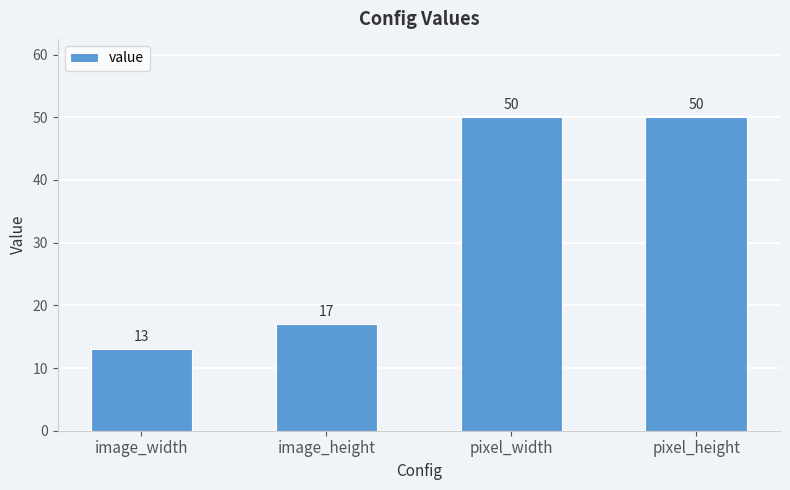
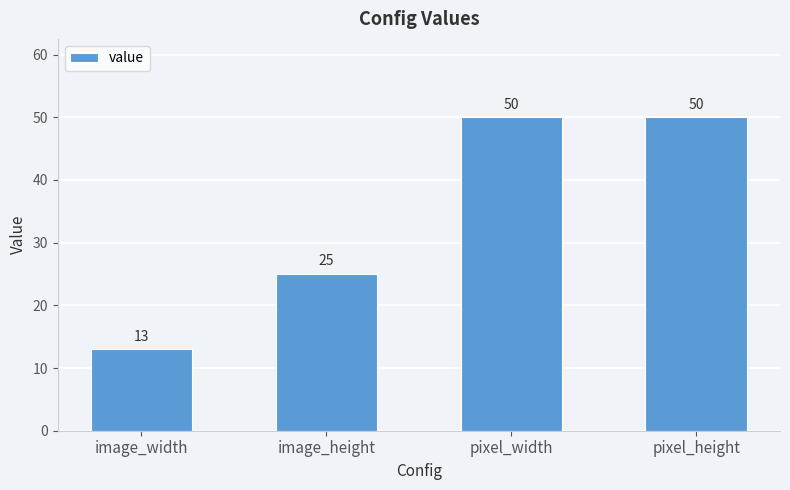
  {
    "image_width": 13,
-   "image_height": 17,
+   "image_height": 25,
    "pixel_width": 50,
    "pixel_height": 50
  }
